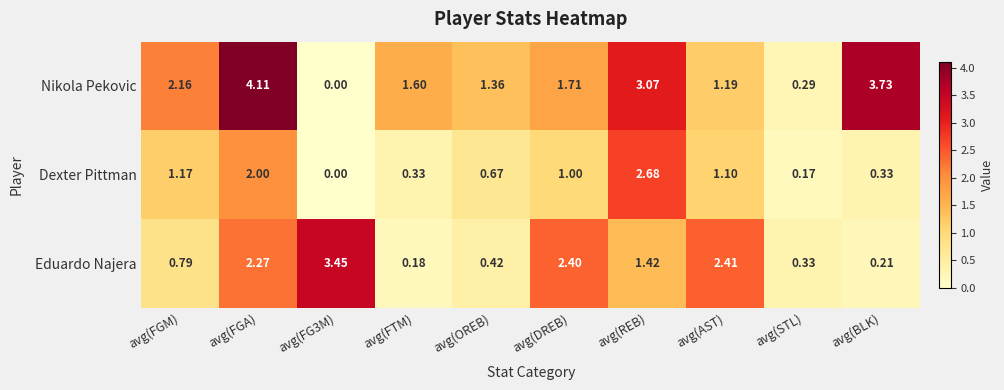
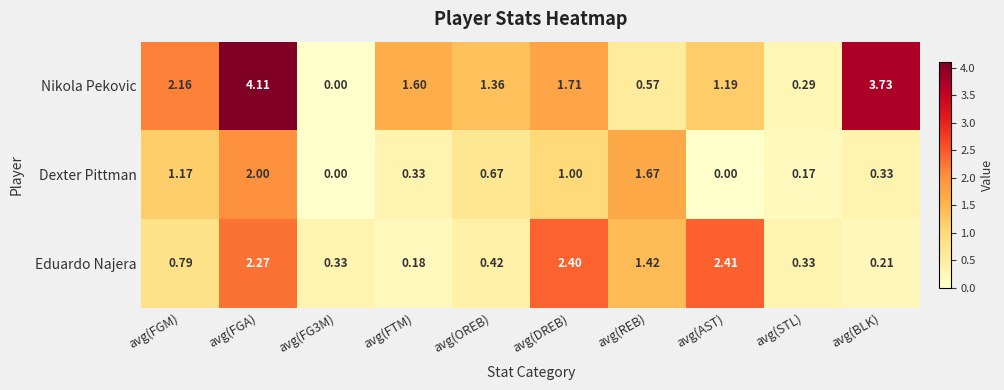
  {
    "Nikola Pekovic": {
      "avg(FGM)": 2.16,
      "avg(FGA)": 4.11,
      "avg(FG3M)": 0.00,
      "avg(FTM)": 1.60,
      "avg(OREB)": 1.36,
      "avg(DREB)": 1.71,
-     "avg(REB)": 3.07,
+     "avg(REB)": 0.57,
      "avg(AST)": 1.19,
      "avg(STL)": 0.29,
      "avg(BLK)": 3.73
    },
    "Dexter Pittman": {
      "avg(FGM)": 1.17,
      "avg(FGA)": 2.00,
      "avg(FG3M)": 0.00,
      "avg(FTM)": 0.33,
      "avg(OREB)": 0.67,
      "avg(DREB)": 1.00,
-     "avg(REB)": 2.68,
-     "avg(AST)": 1.10,
+     "avg(REB)": 1.67,
+     "avg(AST)": 0.00,
      "avg(STL)": 0.17,
      "avg(BLK)": 0.33
    },
    "Eduardo Najera": {
      "avg(FGM)": 0.79,
      "avg(FGA)": 2.27,
-     "avg(FG3M)": 3.45,
+     "avg(FG3M)": 0.33,
      "avg(FTM)": 0.18,
      "avg(OREB)": 0.42,
      "avg(DREB)": 2.40,
      "avg(REB)": 1.42,
      "avg(AST)": 2.41,
      "avg(STL)": 0.33,
      "avg(BLK)": 0.21
    }
  }
